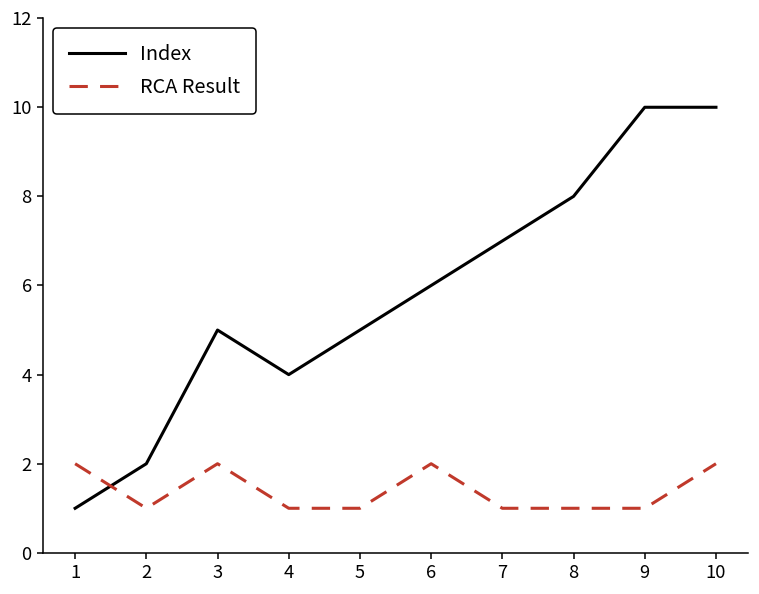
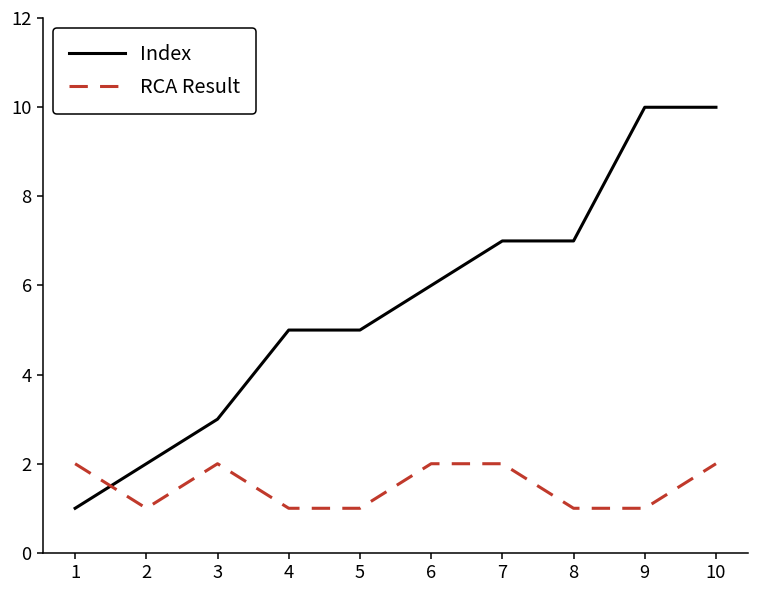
  {
    "Index": {
      "1": 1,
      "2": 2,
-     "3": 5,
-     "4": 4,
+     "3": 3,
+     "4": 5,
      "5": 5,
      "6": 6,
      "7": 7,
-     "8": 8,
+     "8": 7,
      "9": 10,
      "10": 10
    },
    "RCA Result": {
      "1": 2,
      "2": 1,
      "3": 2,
      "4": 1,
      "5": 1,
      "6": 2,
-     "7": 1,
+     "7": 2,
      "8": 1,
      "9": 1,
      "10": 2
    }
  }
